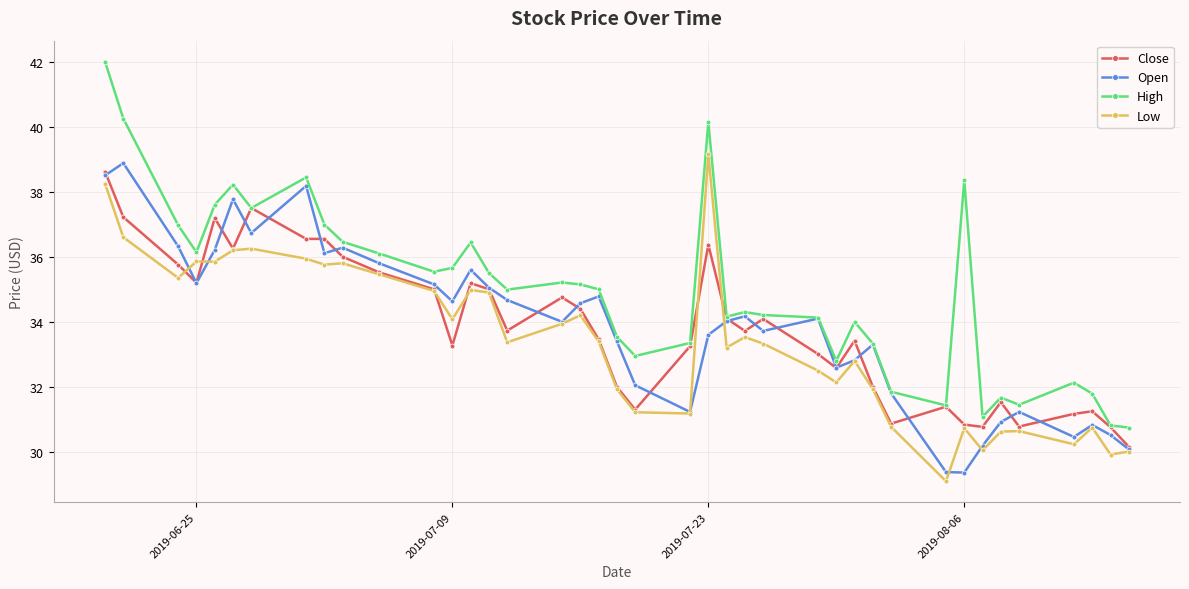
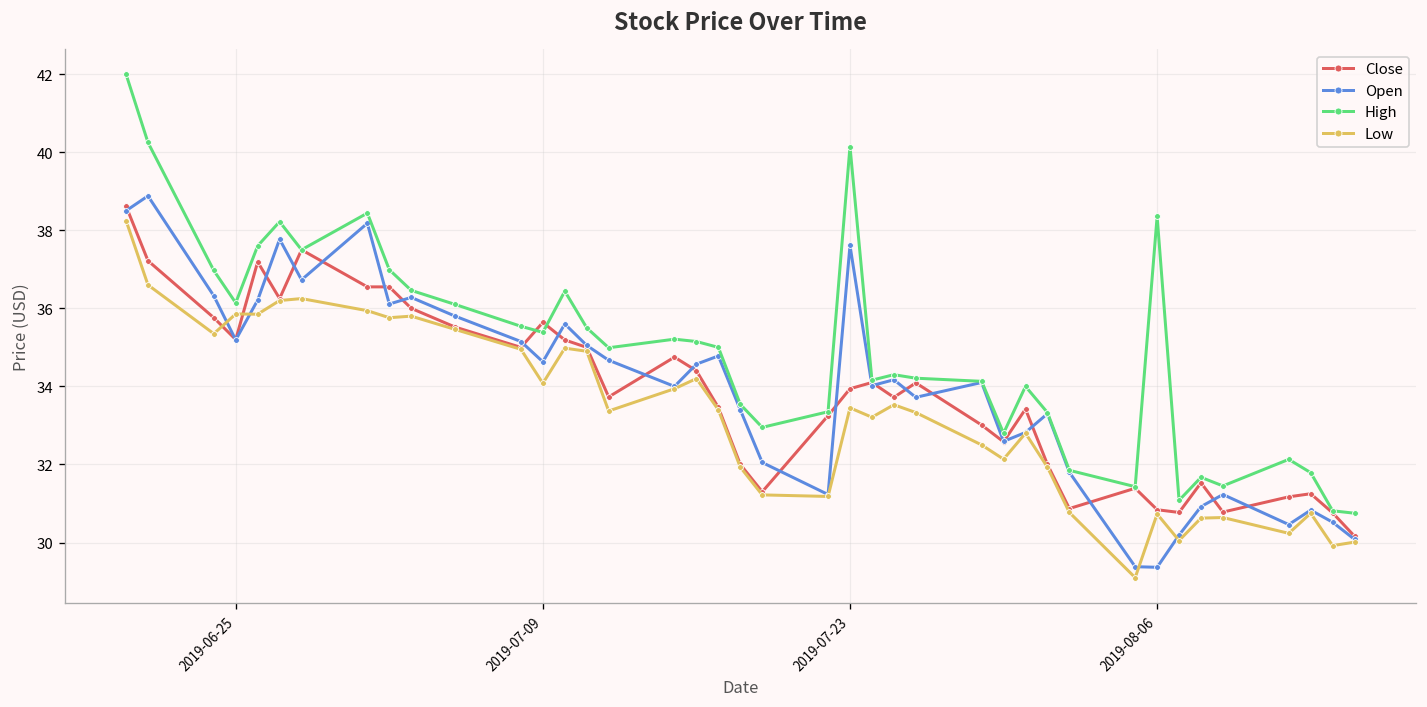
  {
    "Close": {
-     "2019-07-09": 33.3,
-     "2019-07-23": 36.4,
+     "2019-07-09": 35.6,
+     "2019-07-23": 33.9,
      "2019-08-06": 30.8
    },
    "Open": {
      "2019-07-09": 34.6,
-     "2019-07-23": 33.6,
+     "2019-07-23": 37.6,
      "2019-08-06": 29.4
    },
    "High": {
      "2019-06-25": 36.1,
-     "2019-07-09": 35.7,
+     "2019-07-09": 35.4,
      "2019-07-23": 40.1,
      "2019-08-06": 38.4
    },
    "Low": {
      "2019-06-25": 35.9,
      "2019-07-09": 34.1,
-     "2019-07-23": 39.1,
+     "2019-07-23": 33.5,
      "2019-08-06": 30.7
    }
  }
